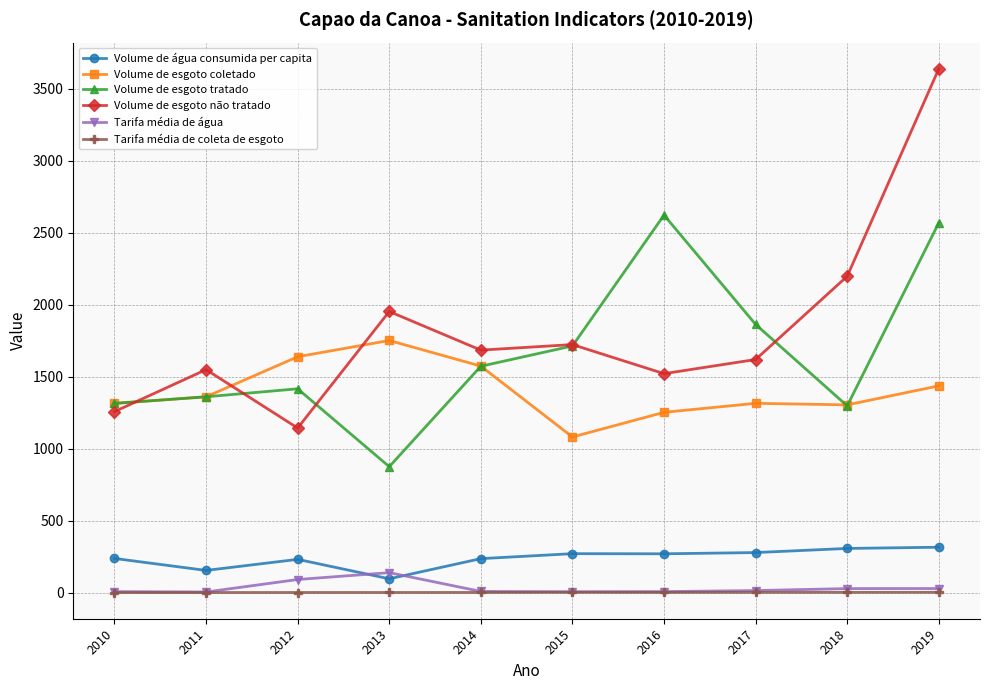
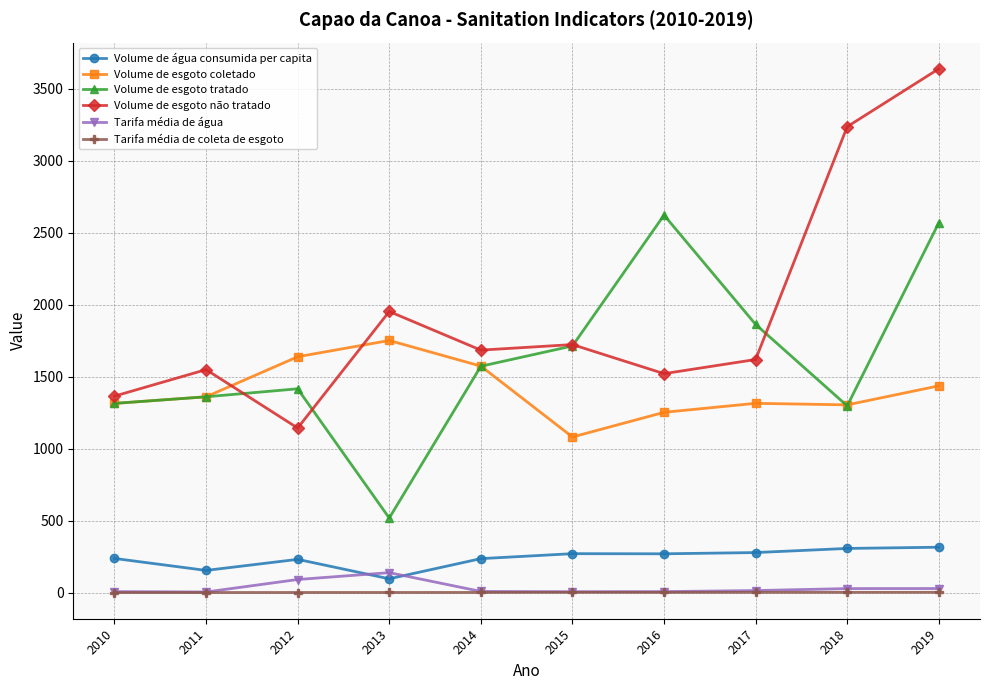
  {
    "Volume de água consumida per capita": {
      "2010": 240,
      "2011": 160,
      "2012": 230,
      "2013": 100,
      "2014": 240,
      "2015": 270,
      "2016": 270,
      "2017": 280,
      "2018": 310,
      "2019": 320
    },
    "Volume de esgoto coletado": {
      "2012": 1640,
      "2013": 1750,
      "2015": 1080,
      "2016": 1250,
      "2017": 1320,
      "2019": 1440
    },
    "Volume de esgoto tratado": {
      "2012": 1420,
-     "2013": 880,
+     "2013": 520,
      "2016": 2620,
      "2017": 1860,
      "2019": 2570
    },
    "Volume de esgoto não tratado": {
-     "2010": 1260,
+     "2010": 1370,
      "2011": 1550,
      "2012": 1140,
      "2013": 1950,
      "2014": 1690,
      "2016": 1520,
      "2017": 1620,
-     "2018": 2200,
+     "2018": 3240,
      "2019": 3640
    },
    "Tarifa média de água": {
      "2012": 90,
      "2013": 140,
      "2018": 30,
      "2019": 30
    },
    "Tarifa média de coleta de esgoto": {
      "2012": 0,
      "2013": 0,
      "2018": 0,
      "2019": 0
    }
  }
